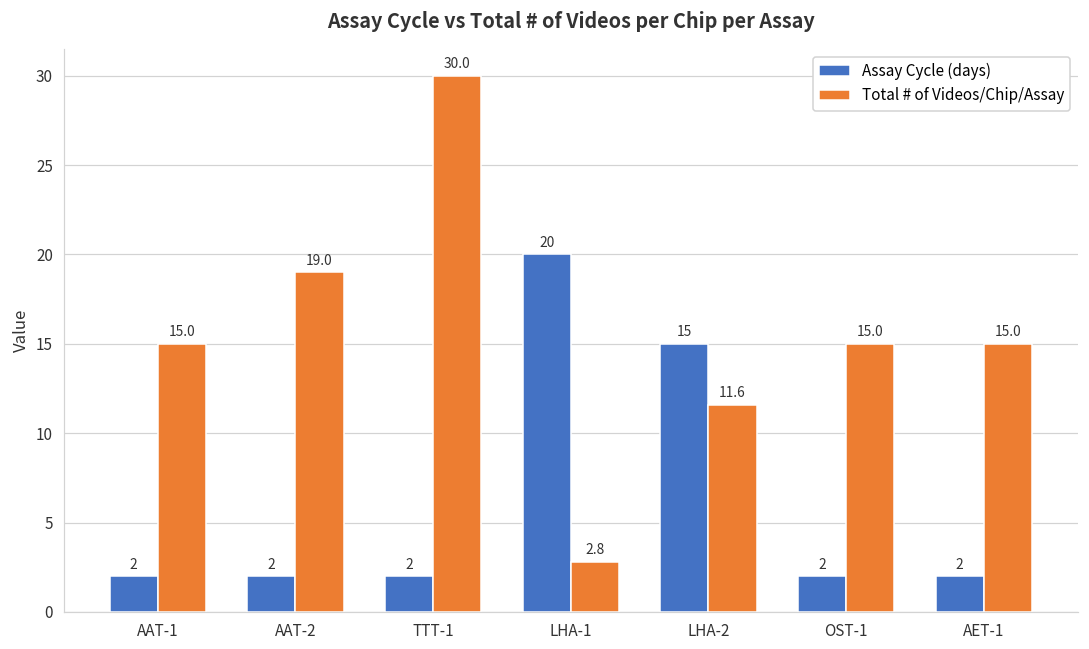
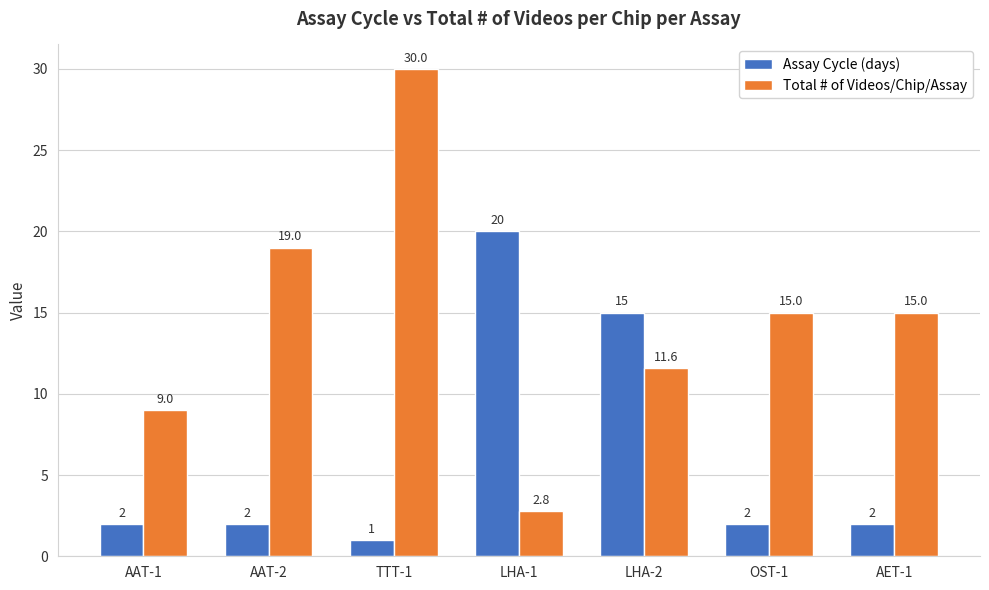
  {
    "Assay Cycle (days)": {
      "AAT-1": 2,
      "AAT-2": 2,
-     "TTT-1": 2,
+     "TTT-1": 1,
      "LHA-1": 20,
      "LHA-2": 15,
      "OST-1": 2,
      "AET-1": 2
    },
    "Total # of Videos/Chip/Assay": {
-     "AAT-1": 15.0,
+     "AAT-1": 9.0,
      "AAT-2": 19.0,
      "TTT-1": 30.0,
      "LHA-1": 2.8,
      "LHA-2": 11.6,
      "OST-1": 15.0,
      "AET-1": 15.0
    }
  }
